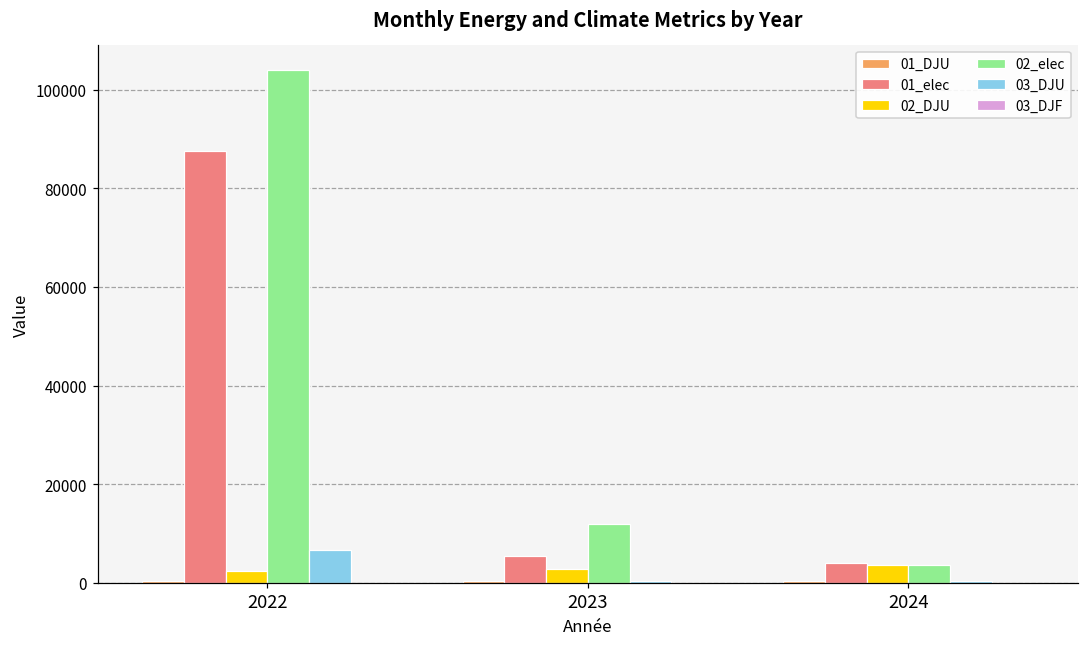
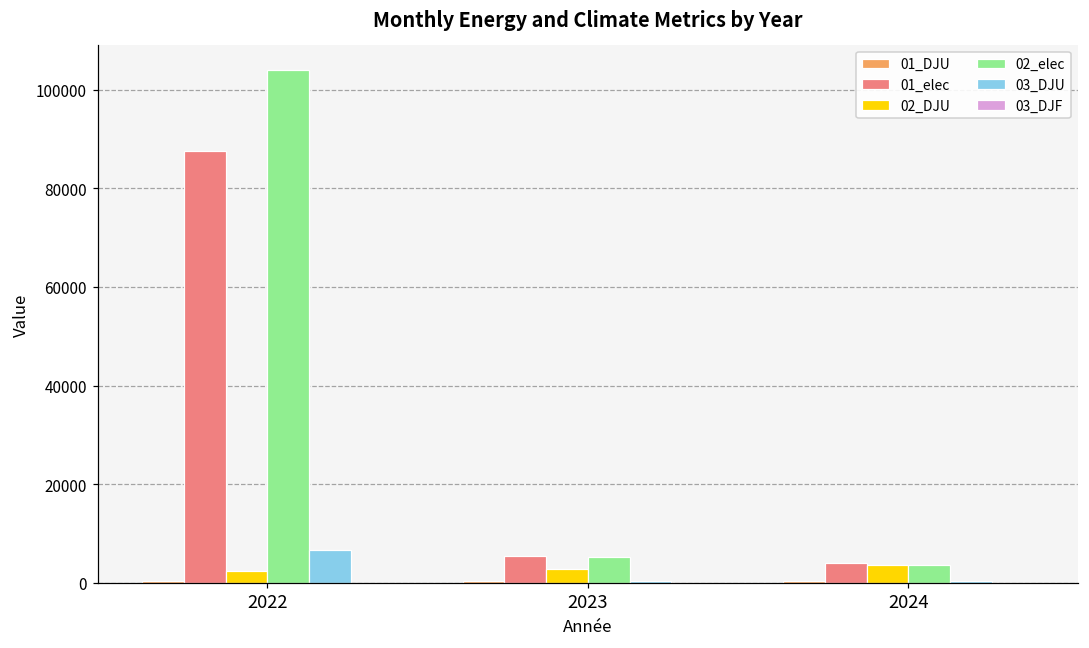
  {
    "02_DJU": {
      "2022": 2000,
      "2023": 3000,
      "2024": 4000
    },
    "02_elec": {
      "2022": 104000,
-     "2023": 12000,
+     "2023": 5000,
      "2024": 4000
    },
    "03_DJU": {
      "2022": 7000
    }
  }
